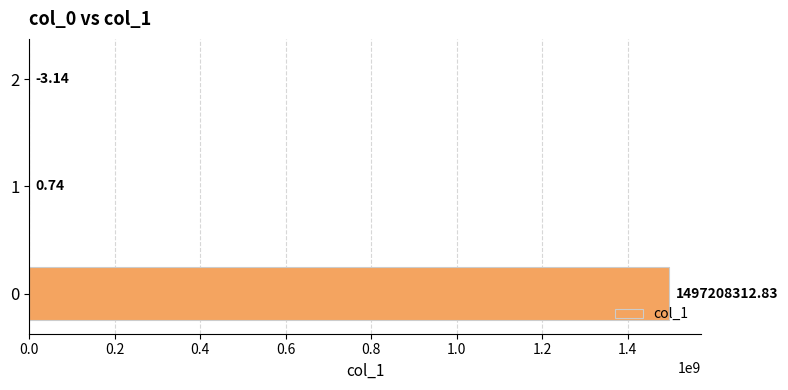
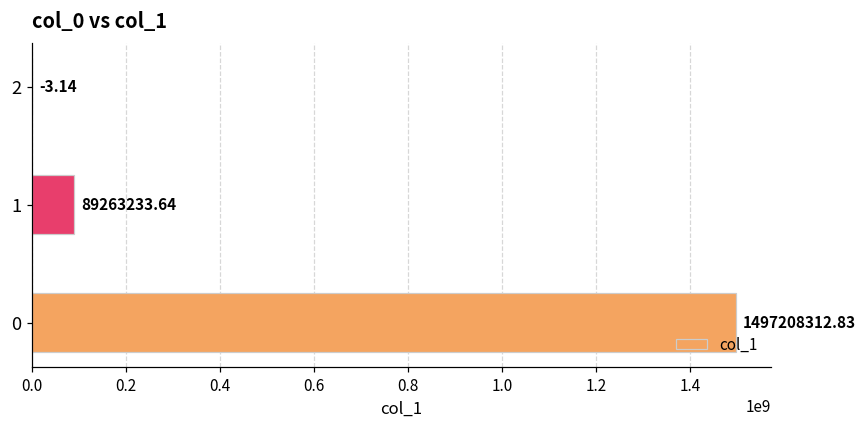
  {
    "2": -3.14,
-   "1": 0.74,
+   "1": 89263233.64,
    "0": 1497208312.83
  }
